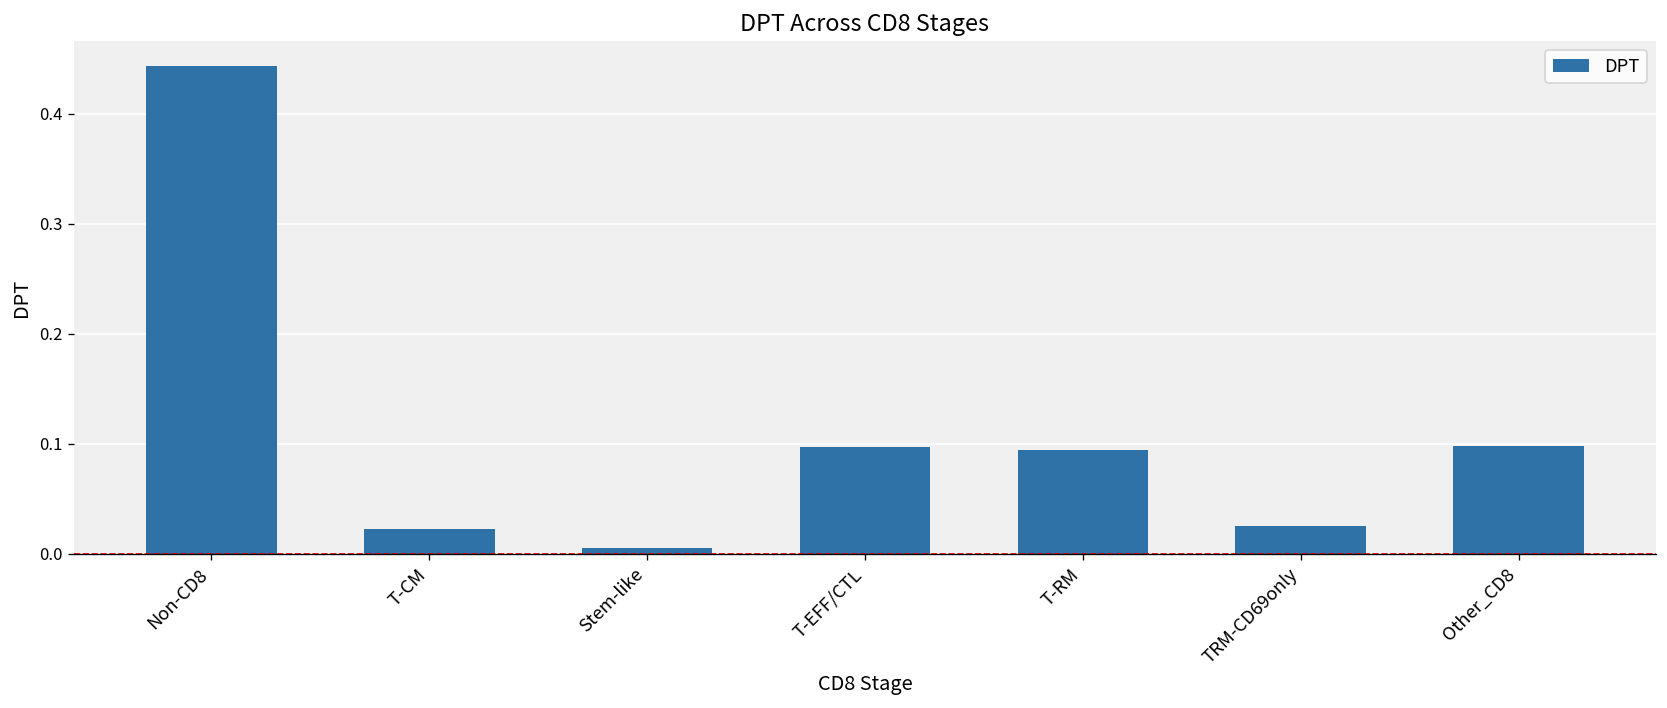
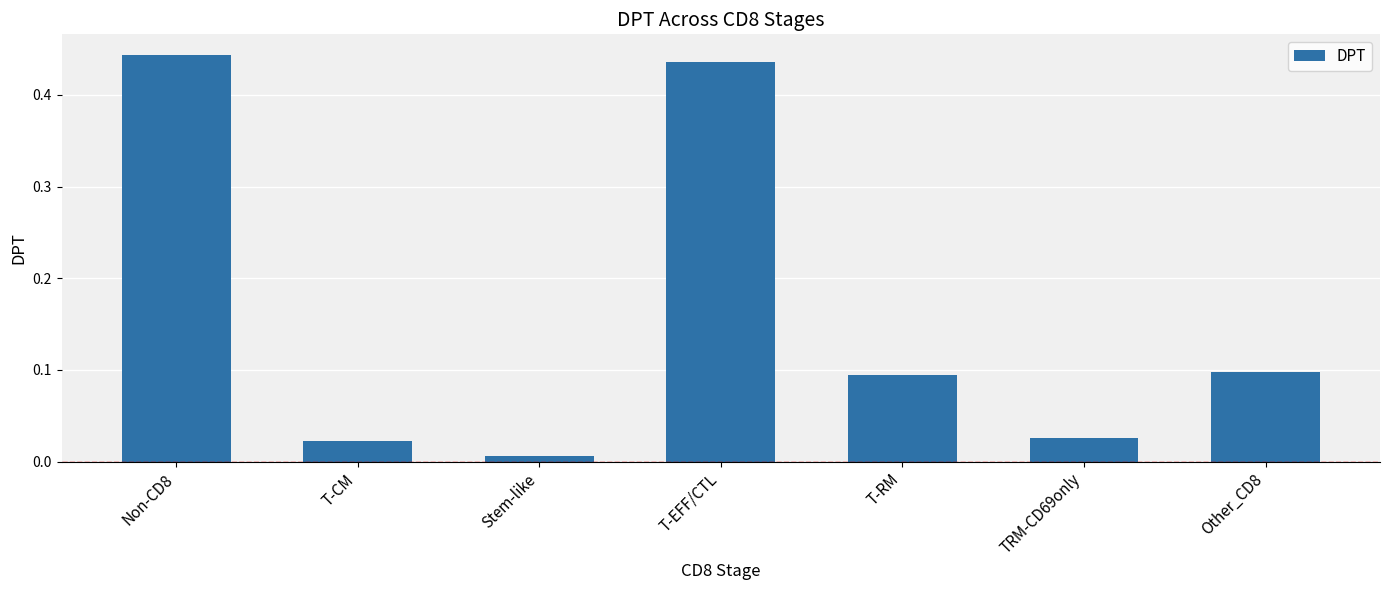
  {
    "Non-CD8": 0.44,
    "T-CM": 0.02,
    "Stem-like": 0.01,
-   "T-EFF/CTL": 0.10,
+   "T-EFF/CTL": 0.44,
    "T-RM": 0.09,
    "TRM-CD69only": 0.03,
    "Other_CD8": 0.10
  }
